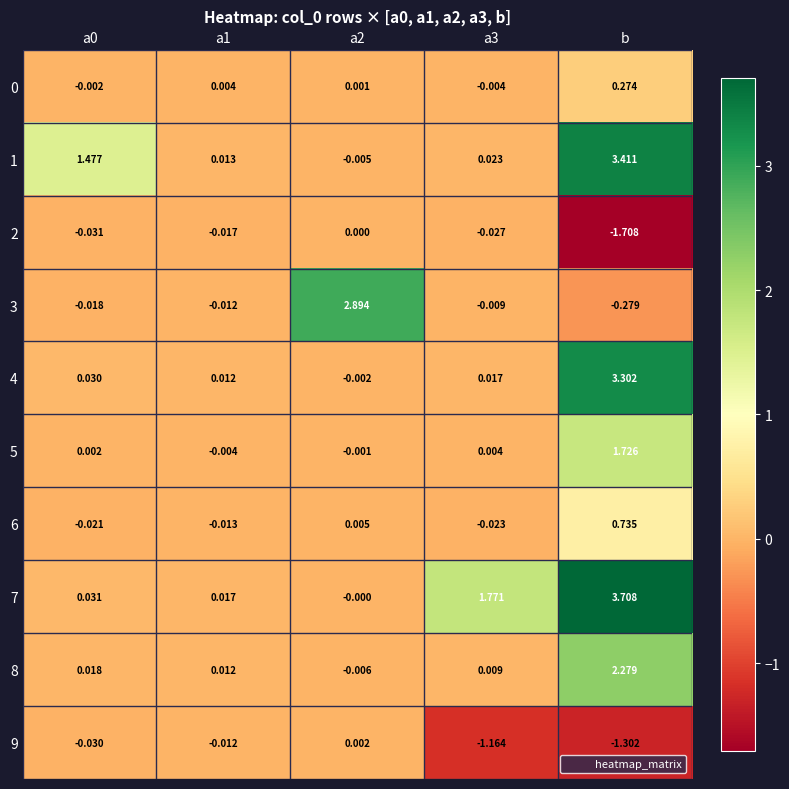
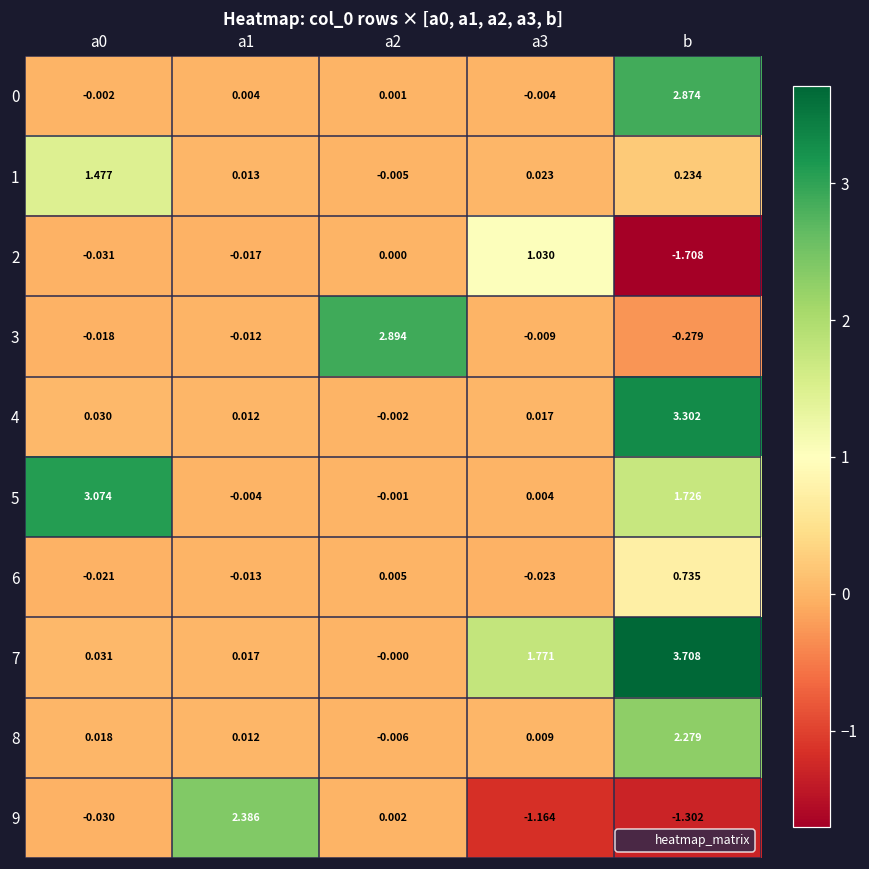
  {
    "0": {
      "a0": -0.002,
      "a1": 0.004,
      "a2": 0.001,
      "a3": -0.004,
-     "b": 0.274
+     "b": 2.874
    },
    "1": {
      "a0": 1.477,
      "a1": 0.013,
      "a2": -0.005,
      "a3": 0.023,
-     "b": 3.411
+     "b": 0.234
    },
    "2": {
      "a0": -0.031,
      "a1": -0.017,
      "a2": 0.000,
-     "a3": -0.027,
+     "a3": 1.030,
      "b": -1.708
    },
    "3": {
      "a0": -0.018,
      "a1": -0.012,
      "a2": 2.894,
      "a3": -0.009,
      "b": -0.279
    },
    "4": {
      "a0": 0.030,
      "a1": 0.012,
      "a2": -0.002,
      "a3": 0.017,
      "b": 3.302
    },
    "5": {
-     "a0": 0.002,
+     "a0": 3.074,
      "a1": -0.004,
      "a2": -0.001,
      "a3": 0.004,
      "b": 1.726
    },
    "6": {
      "a0": -0.021,
      "a1": -0.013,
      "a2": 0.005,
      "a3": -0.023,
      "b": 0.735
    },
    "7": {
      "a0": 0.031,
      "a1": 0.017,
      "a2": -0.000,
      "a3": 1.771,
      "b": 3.708
    },
    "8": {
      "a0": 0.018,
      "a1": 0.012,
      "a2": -0.006,
      "a3": 0.009,
      "b": 2.279
    },
    "9": {
      "a0": -0.030,
-     "a1": -0.012,
+     "a1": 2.386,
      "a2": 0.002,
      "a3": -1.164,
      "b": -1.302
    }
  }
